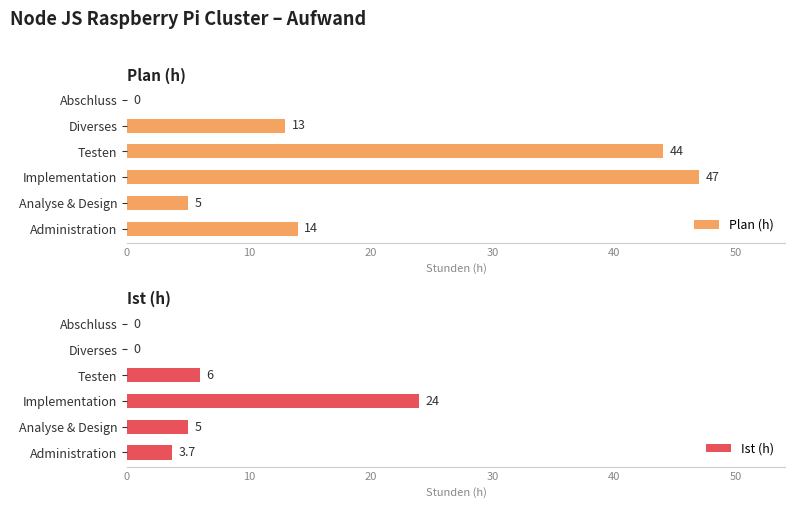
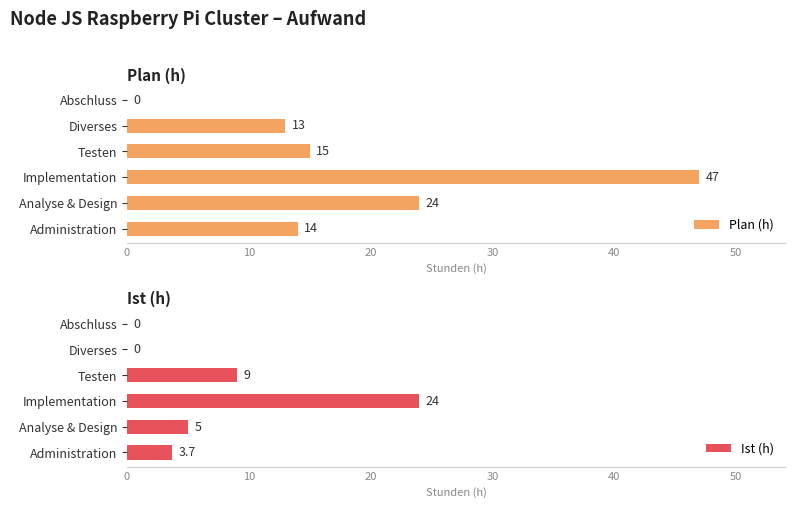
  {
    "Plan (h)": {
      "Abschluss": 0,
      "Diverses": 13,
-     "Testen": 44,
+     "Testen": 15,
      "Implementation": 47,
-     "Analyse & Design": 5,
+     "Analyse & Design": 24,
      "Administration": 14
    },
    "Ist (h)": {
      "Abschluss": 0,
      "Diverses": 0,
-     "Testen": 6,
+     "Testen": 9,
      "Implementation": 24,
      "Analyse & Design": 5,
      "Administration": 3.7
    }
  }
